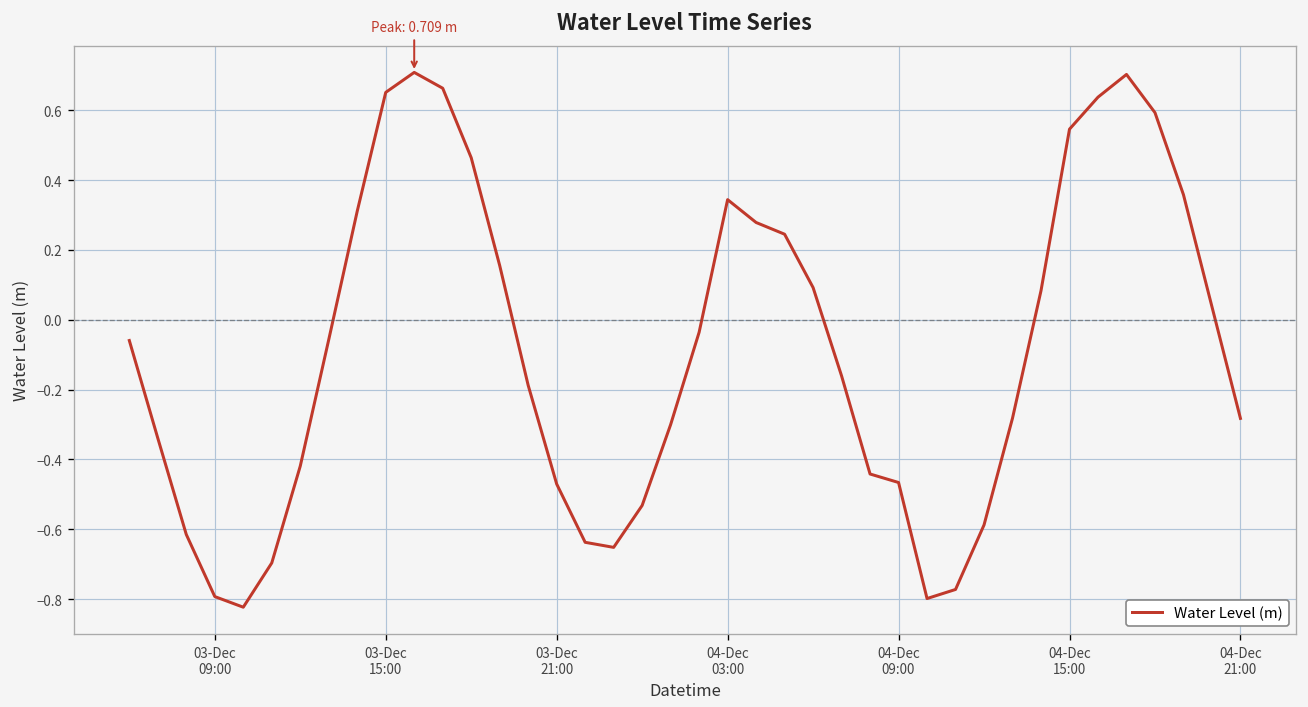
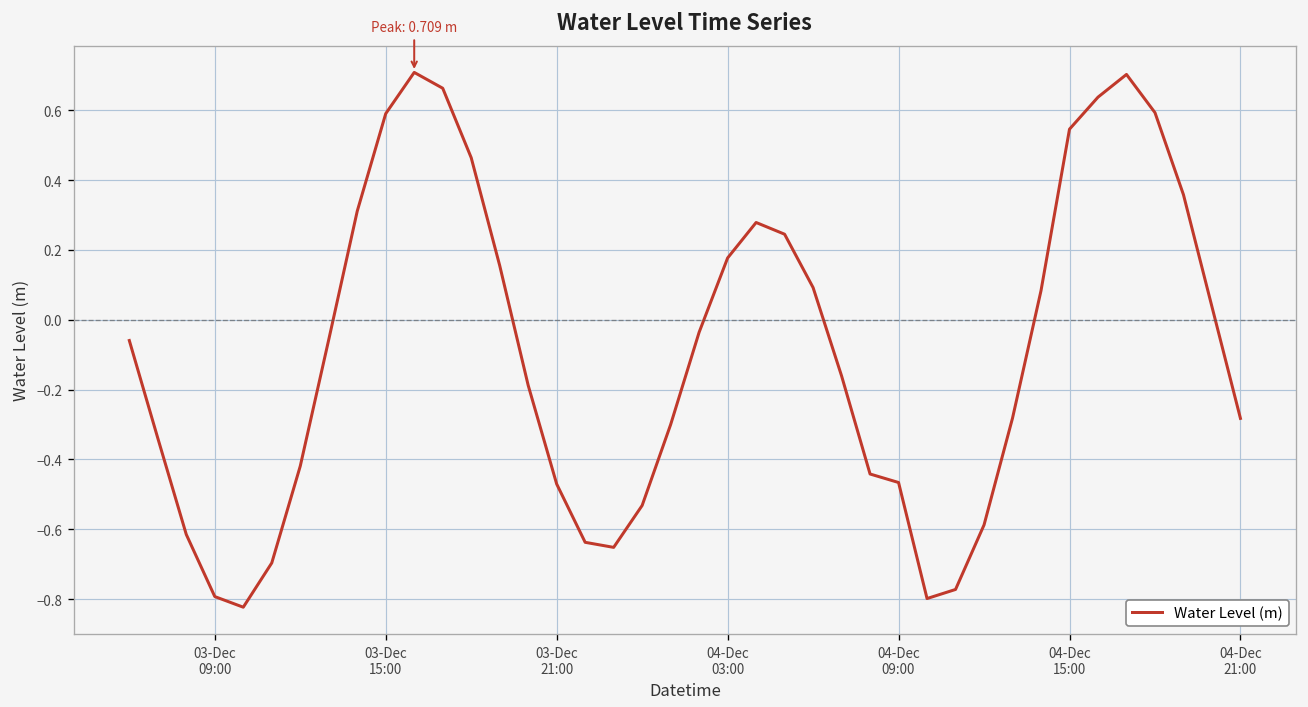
  {
    "03-Dec 09:00": -0.79,
-   "03-Dec 15:00": 0.65,
+   "03-Dec 15:00": 0.59,
    "03-Dec 21:00": -0.47,
-   "04-Dec 03:00": 0.34,
+   "04-Dec 03:00": 0.18,
    "04-Dec 09:00": -0.47,
    "04-Dec 15:00": 0.55,
    "04-Dec 21:00": -0.28
  }
